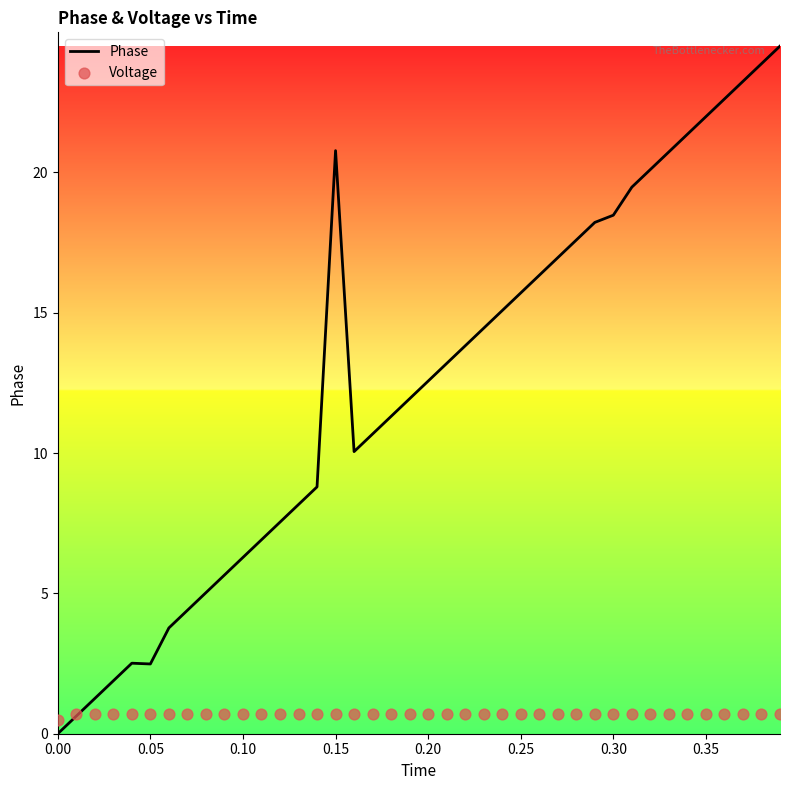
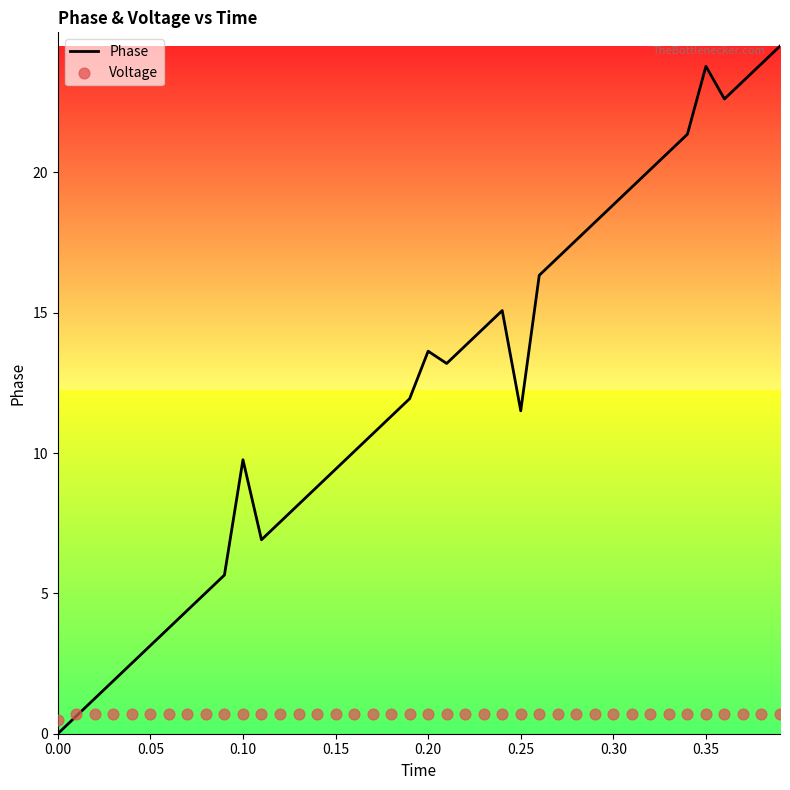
  {
    "Phase": {
      "0.00": 0.0,
-     "0.05": 2.5,
-     "0.10": 6.3,
-     "0.15": 20.8,
-     "0.20": 12.6,
-     "0.25": 15.7,
-     "0.30": 18.5,
-     "0.35": 22.0
+     "0.05": 3.1,
+     "0.10": 9.8,
+     "0.15": 9.4,
+     "0.20": 13.6,
+     "0.25": 11.5,
+     "0.30": 18.8,
+     "0.35": 23.8
    }
  }
